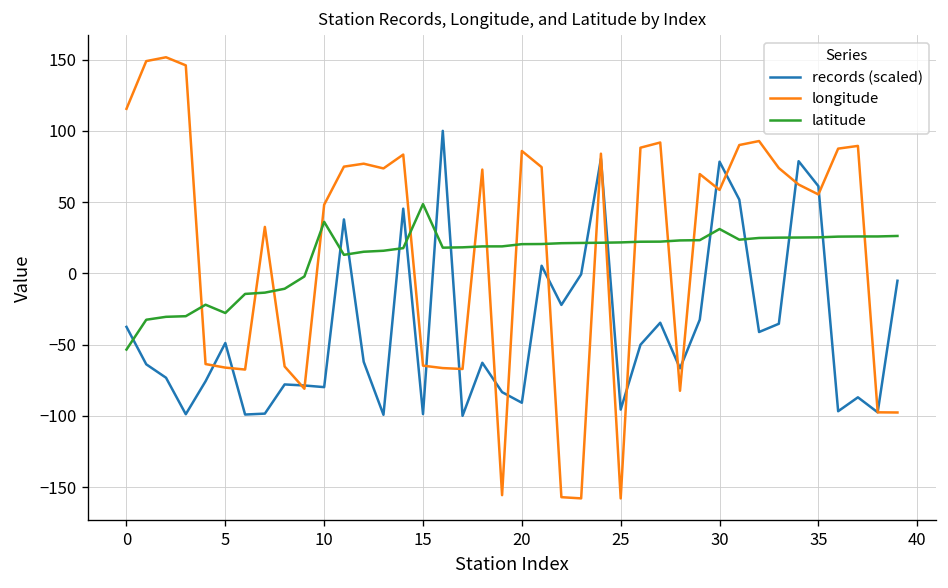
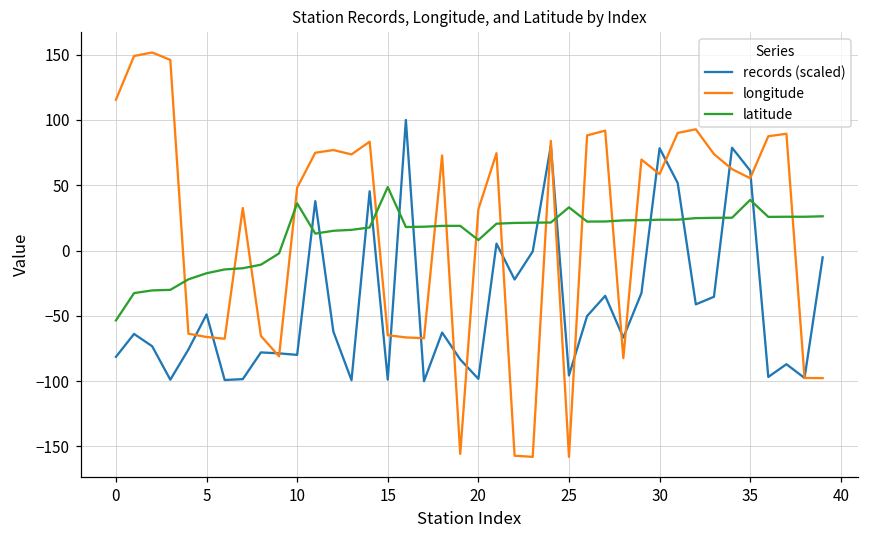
  {
    "records (scaled)": {
-     "0": -38,
+     "0": -81,
      "5": -49,
      "10": -80,
      "15": -99,
-     "20": -91,
+     "20": -98,
      "25": -96,
      "30": 78,
      "35": 61
    },
    "longitude": {
      "0": 115,
      "5": -66,
      "10": 48,
      "15": -65,
-     "20": 86,
+     "20": 32,
      "25": -158,
      "30": 59,
      "35": 55
    },
    "latitude": {
      "0": -54,
-     "5": -28,
+     "5": -17,
      "10": 36,
      "15": 49,
-     "20": 20,
-     "25": 22,
-     "30": 31,
-     "35": 25
+     "20": 8,
+     "25": 33,
+     "30": 24,
+     "35": 39
    }
  }
